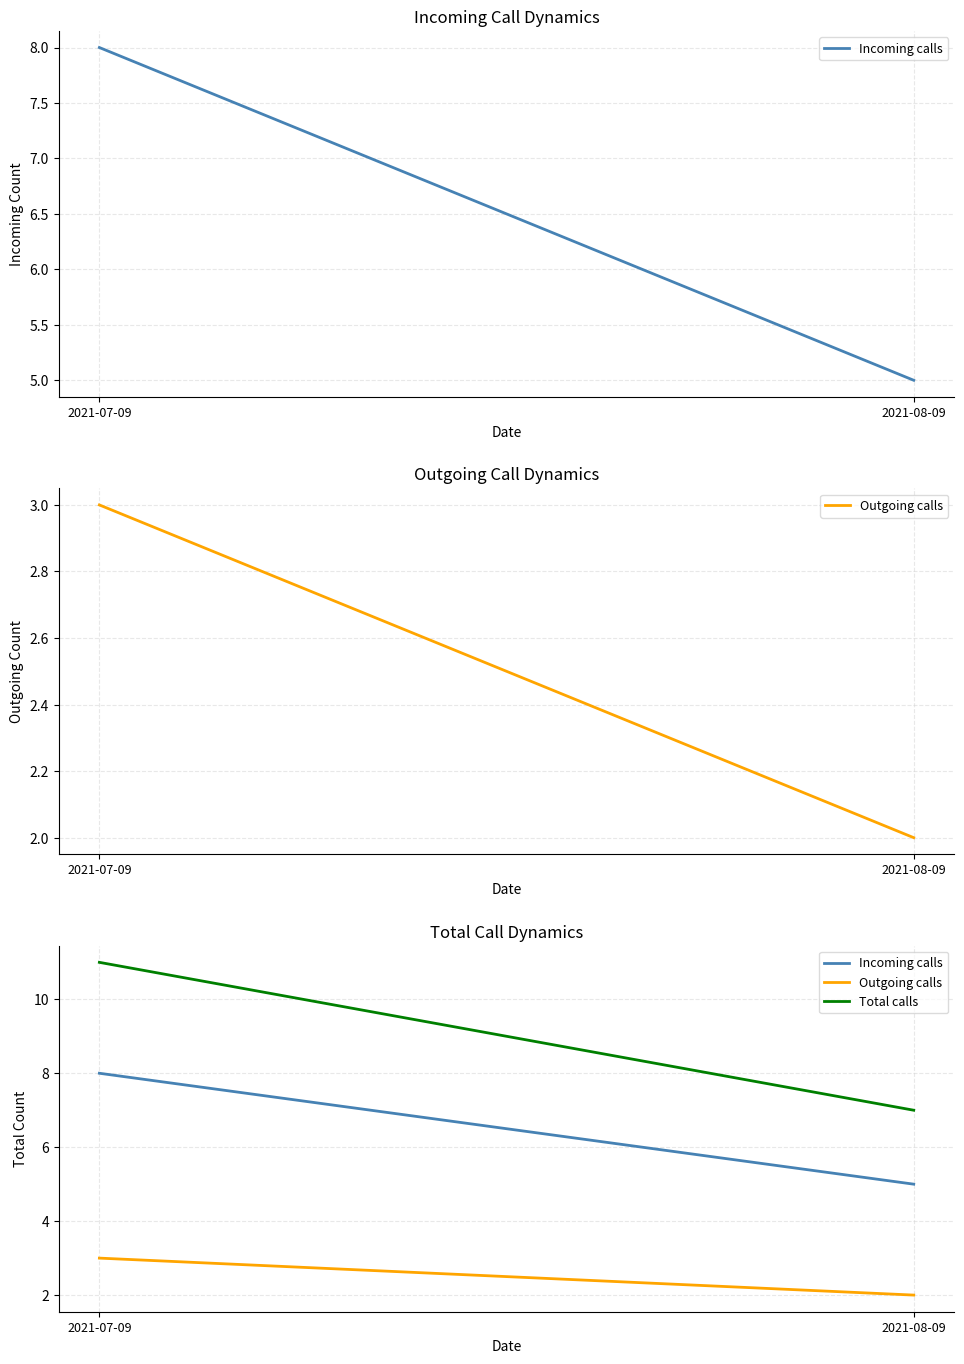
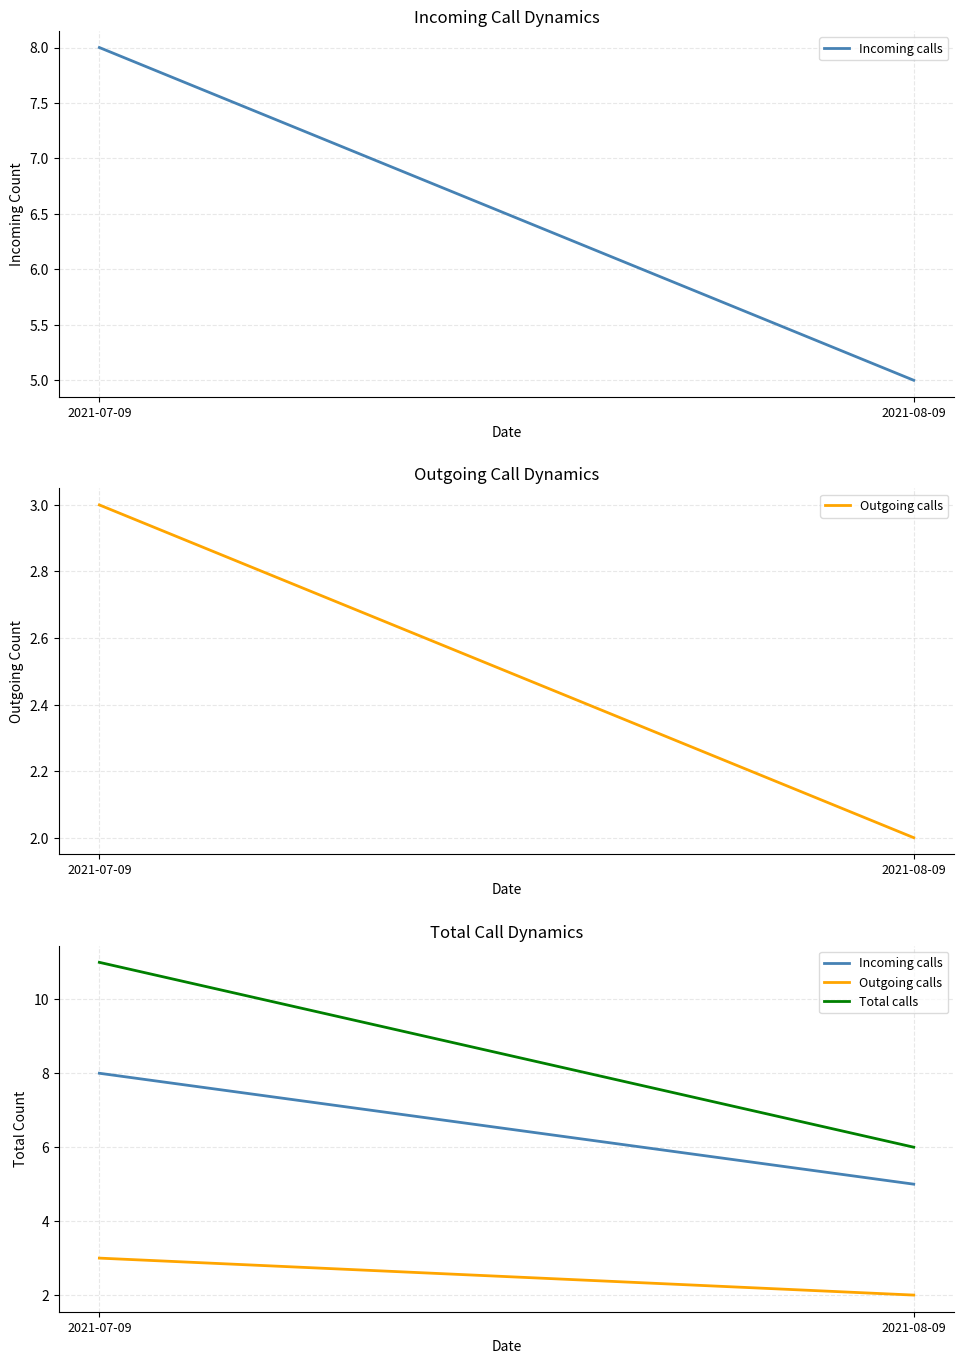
  {
    "Incoming Call Dynamics": {
      "2021-07-09": 8.00,
      "2021-08-09": 5.00
    },
    "Outgoing Call Dynamics": {
      "2021-07-09": 3.00,
      "2021-08-09": 2.00
    },
    "Total Call Dynamics": {
      "Incoming calls": {
        "2021-07-09": 8,
        "2021-08-09": 5
      },
      "Outgoing calls": {
        "2021-07-09": 3,
        "2021-08-09": 2
      },
      "Total calls": {
        "2021-07-09": 11,
-       "2021-08-09": 7
+       "2021-08-09": 6
      }
    }
  }
